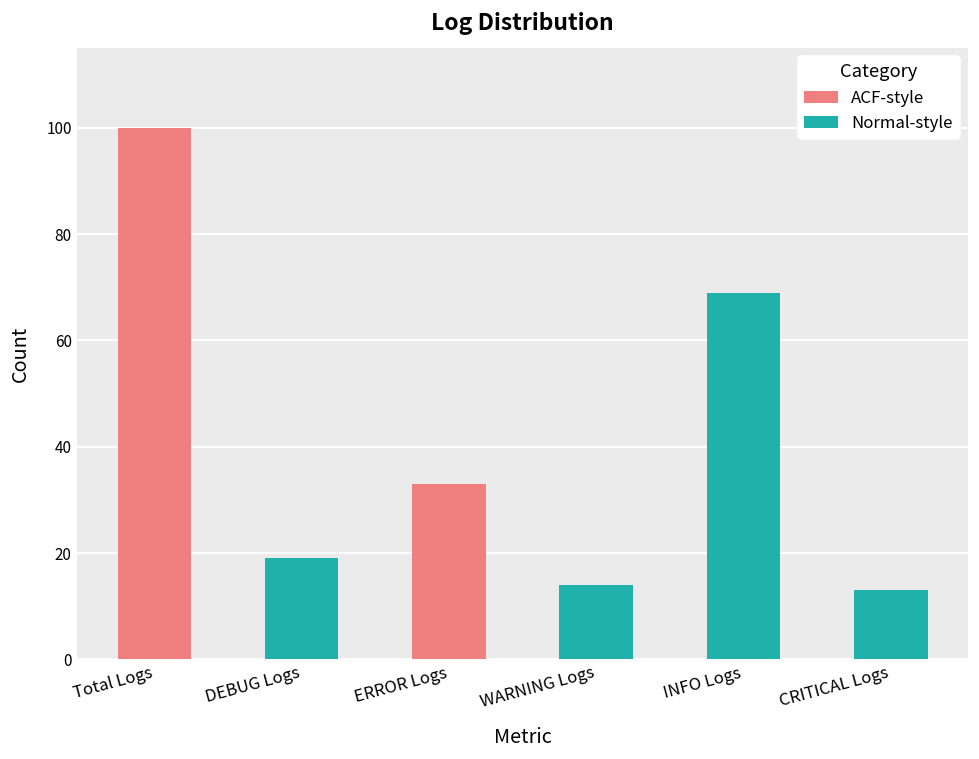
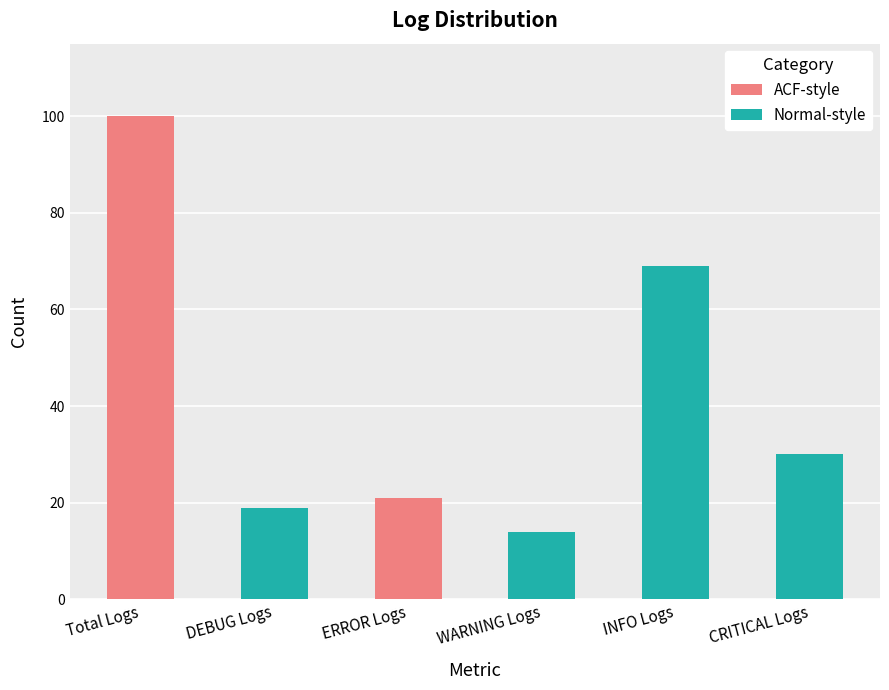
  {
    "Total Logs": 100,
    "DEBUG Logs": 19,
-   "ERROR Logs": 33,
+   "ERROR Logs": 21,
    "WARNING Logs": 14,
    "INFO Logs": 69,
-   "CRITICAL Logs": 13
+   "CRITICAL Logs": 30
  }
